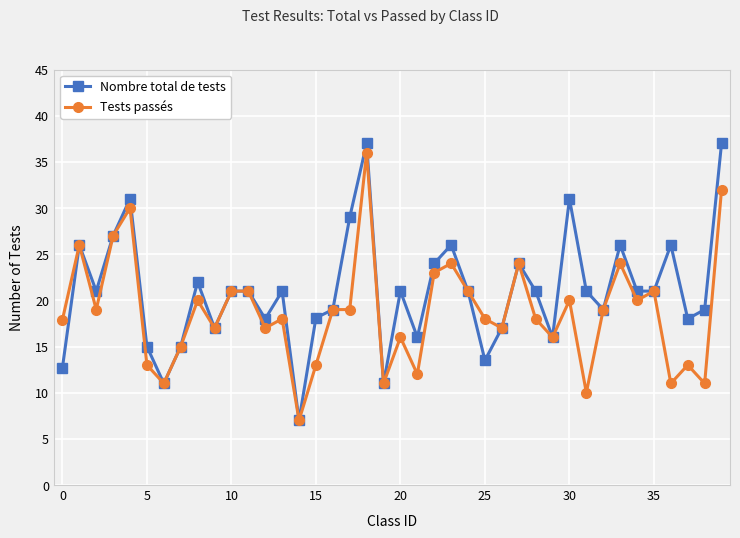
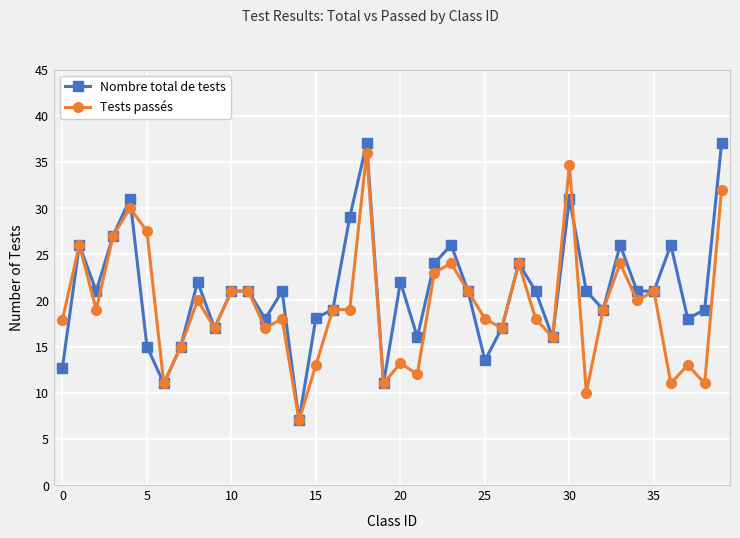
  {
    "Nombre total de tests": {
      "0": 13,
      "5": 15,
      "15": 18,
-     "20": 21,
+     "20": 22,
      "25": 14,
      "30": 31
    },
    "Tests passés": {
      "0": 18,
-     "5": 13,
+     "5": 28,
      "15": 13,
-     "20": 16,
+     "20": 13,
      "25": 18,
-     "30": 20
+     "30": 35
    }
  }
